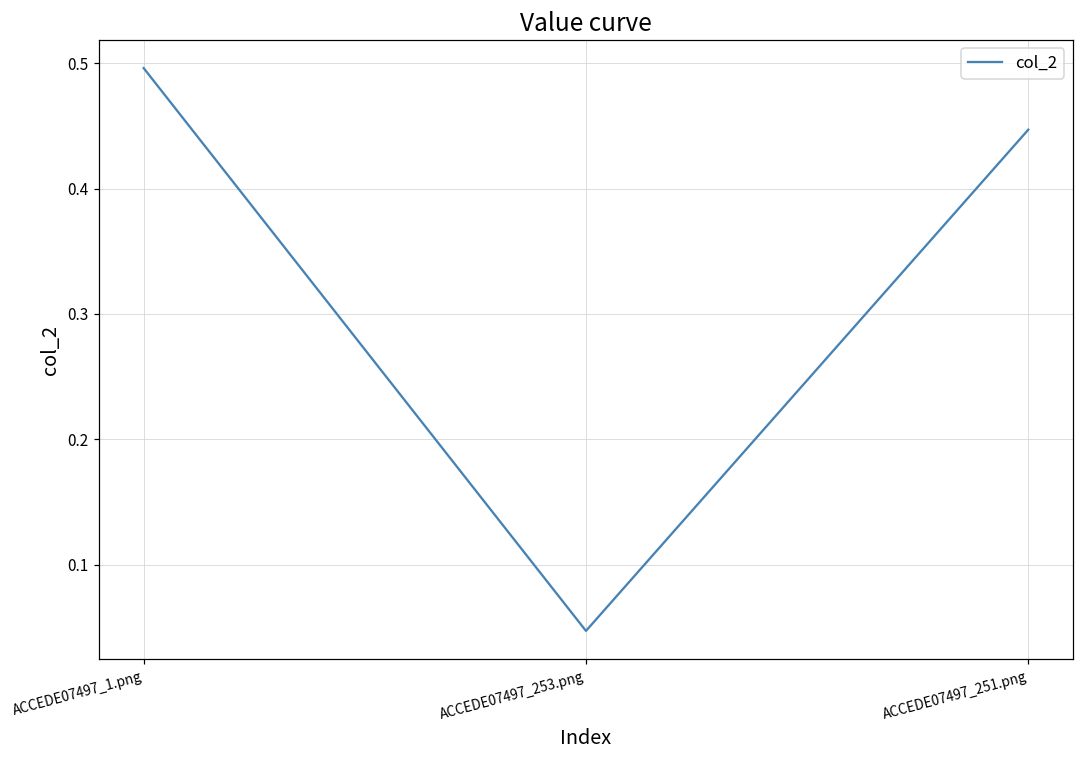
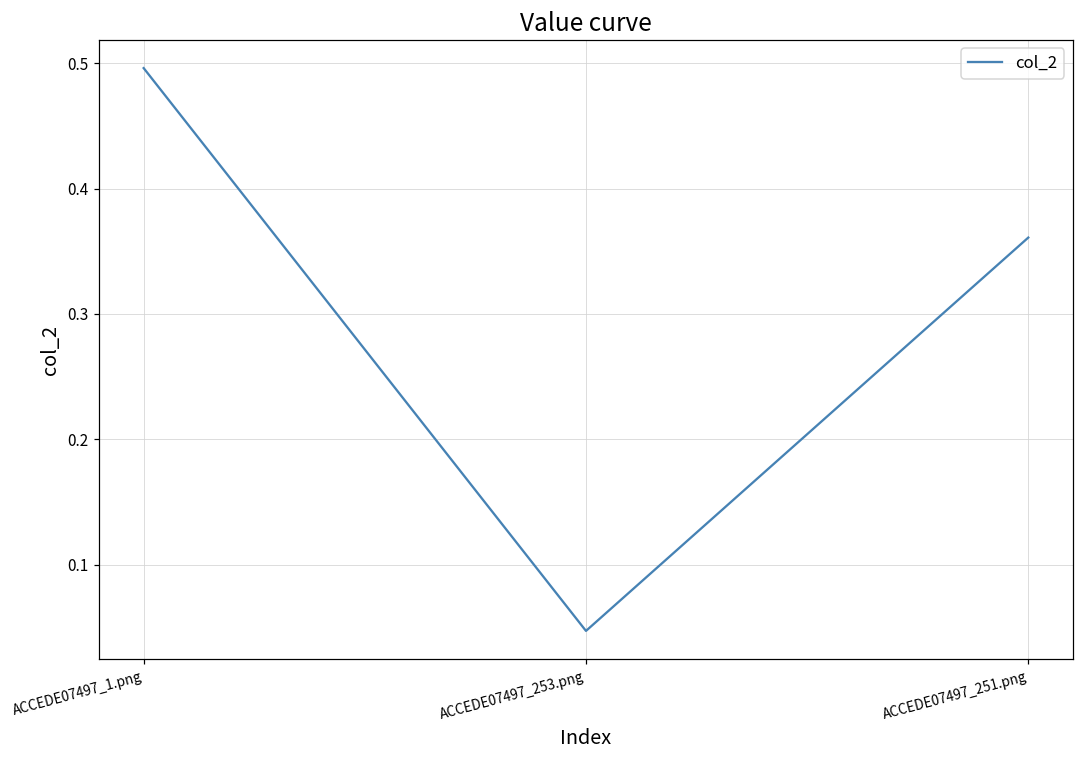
  {
    "ACCEDE07497_1.png": 0.496,
    "ACCEDE07497_253.png": 0.047,
-   "ACCEDE07497_251.png": 0.447
+   "ACCEDE07497_251.png": 0.361
  }
